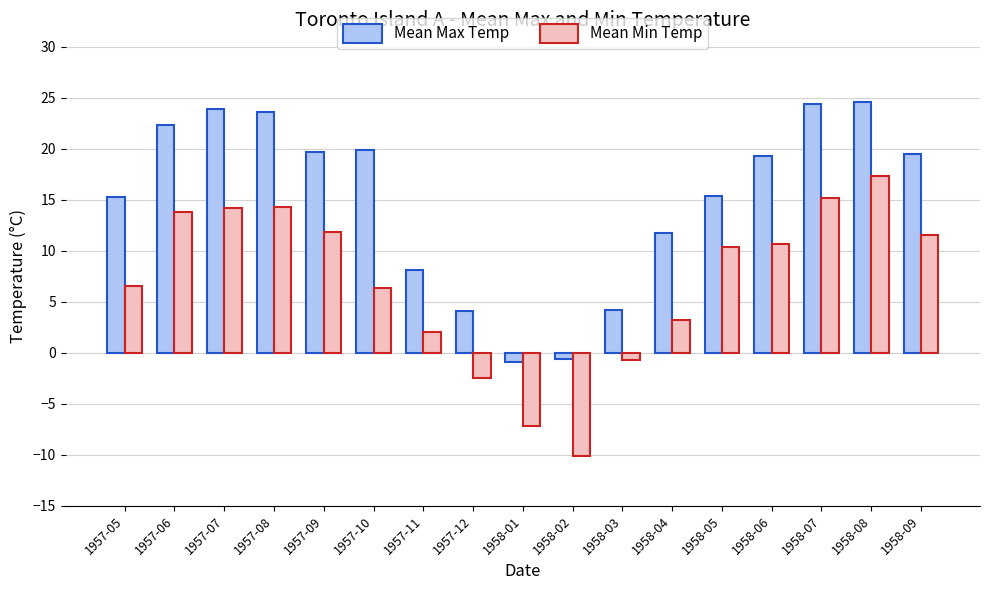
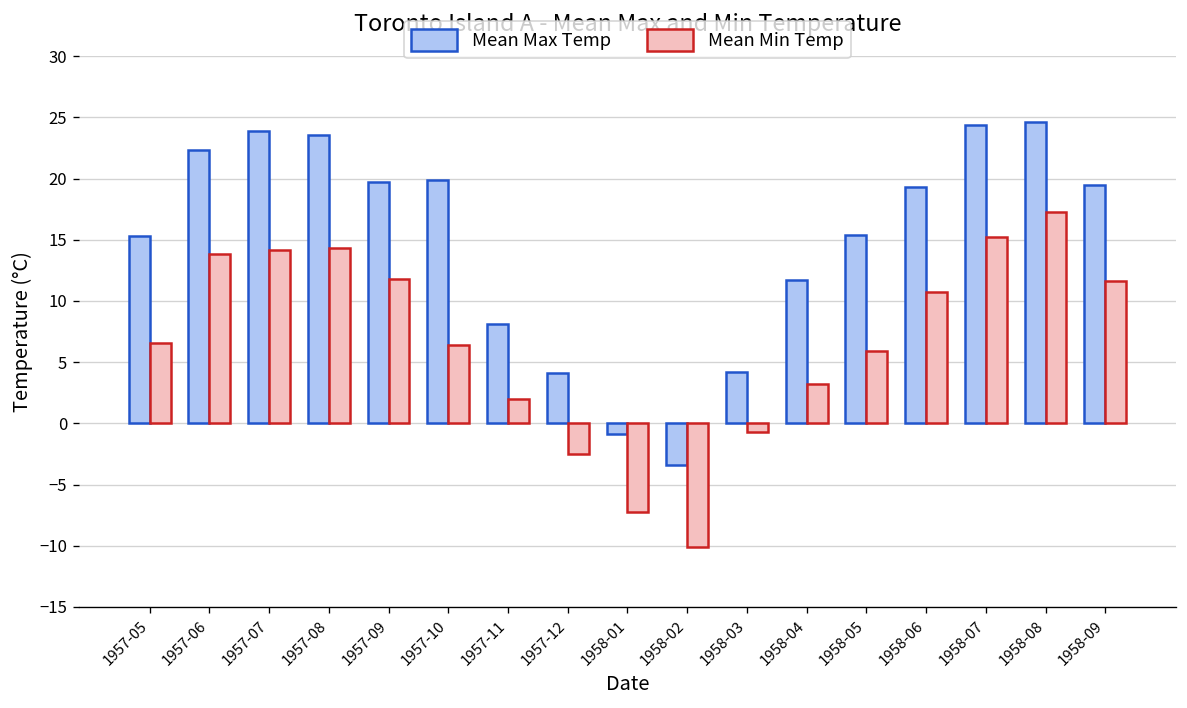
  {
    "Mean Max Temp": {
      "1957-05": 15.3,
      "1957-06": 22.3,
      "1957-07": 23.9,
      "1957-08": 23.6,
      "1957-09": 19.7,
      "1957-10": 19.9,
      "1957-11": 8.1,
      "1957-12": 4.1,
      "1958-01": -0.9,
-     "1958-02": -0.6,
+     "1958-02": -3.4,
      "1958-03": 4.2,
      "1958-04": 11.7,
      "1958-05": 15.4,
      "1958-06": 19.3,
      "1958-07": 24.4,
      "1958-08": 24.6,
      "1958-09": 19.5
    },
    "Mean Min Temp": {
      "1957-05": 6.6,
      "1957-06": 13.8,
      "1957-07": 14.2,
      "1957-08": 14.3,
      "1957-09": 11.8,
      "1957-10": 6.4,
      "1957-11": 2.0,
      "1957-12": -2.5,
      "1958-01": -7.2,
      "1958-02": -10.1,
      "1958-03": -0.7,
      "1958-04": 3.2,
-     "1958-05": 10.4,
+     "1958-05": 5.9,
      "1958-06": 10.7,
      "1958-07": 15.2,
      "1958-08": 17.3,
      "1958-09": 11.6
    }
  }
